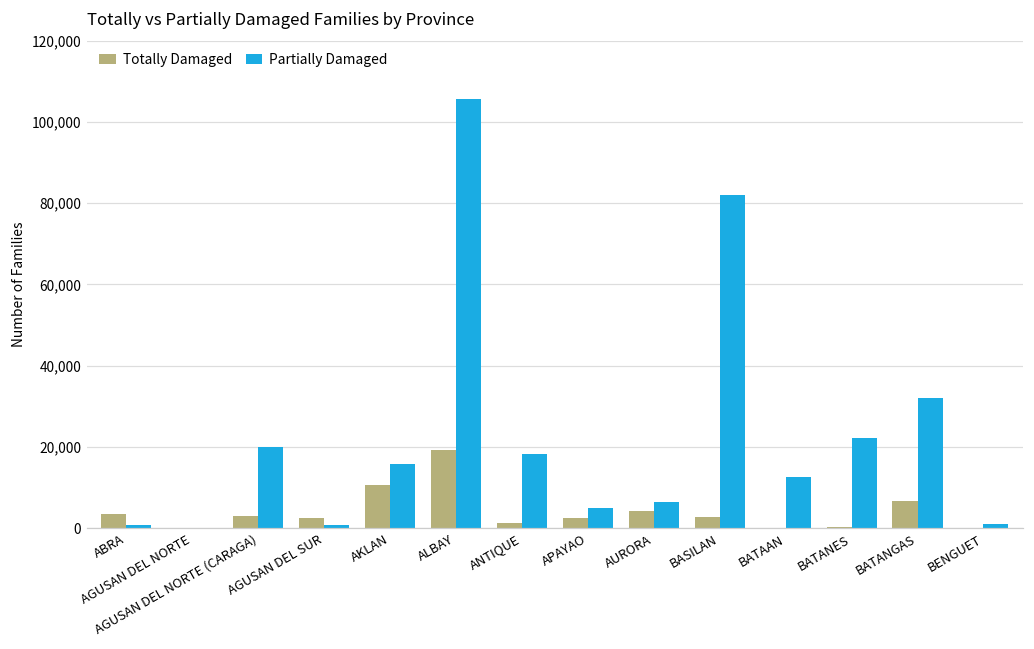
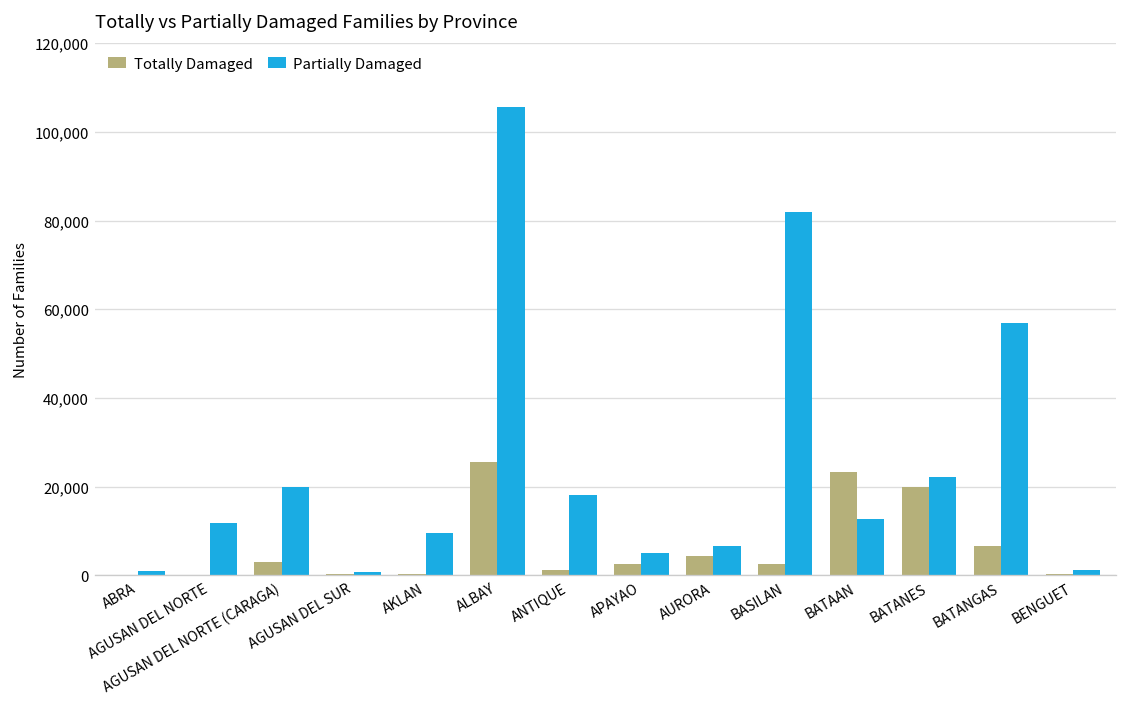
  {
    "Totally Damaged": {
-     "ABRA": "4,000",
+     "ABRA": "0",
      "AGUSAN DEL NORTE (CARAGA)": "3,000",
-     "AGUSAN DEL SUR": "2,000",
-     "AKLAN": "11,000",
-     "ALBAY": "19,000",
+     "AGUSAN DEL SUR": "0",
+     "AKLAN": "0",
+     "ALBAY": "26,000",
      "ANTIQUE": "1,000",
      "APAYAO": "2,000",
      "AURORA": "4,000",
      "BASILAN": "3,000",
-     "BATAAN": "0",
-     "BATANES": "0",
+     "BATAAN": "23,000",
+     "BATANES": "20,000",
      "BATANGAS": "7,000"
    },
    "Partially Damaged": {
      "ABRA": "1,000",
-     "AGUSAN DEL NORTE": "0",
+     "AGUSAN DEL NORTE": "12,000",
      "AGUSAN DEL NORTE (CARAGA)": "20,000",
      "AGUSAN DEL SUR": "1,000",
-     "AKLAN": "16,000",
+     "AKLAN": "10,000",
      "ALBAY": "106,000",
      "ANTIQUE": "18,000",
      "APAYAO": "5,000",
      "AURORA": "7,000",
      "BASILAN": "82,000",
      "BATAAN": "13,000",
      "BATANES": "22,000",
-     "BATANGAS": "32,000",
+     "BATANGAS": "57,000",
      "BENGUET": "1,000"
    }
  }
